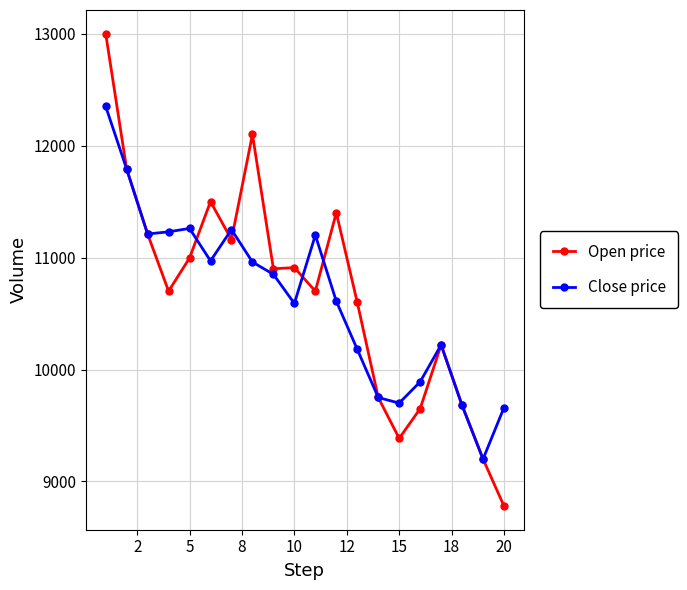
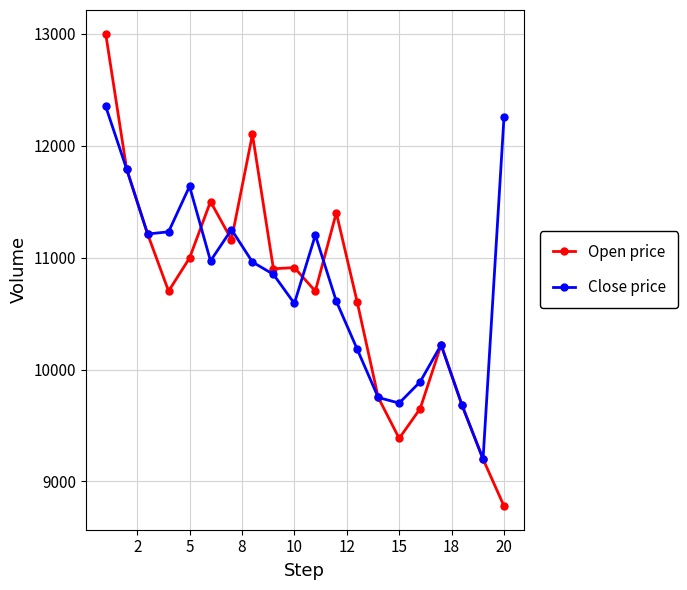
  {
    "Open price": {
      "5": 11000,
      "10": 10910,
      "15": 9380,
      "20": 8780
    },
    "Close price": {
-     "5": 11260,
+     "5": 11640,
      "10": 10590,
      "15": 9700,
-     "20": 9660
+     "20": 12260
    }
  }
